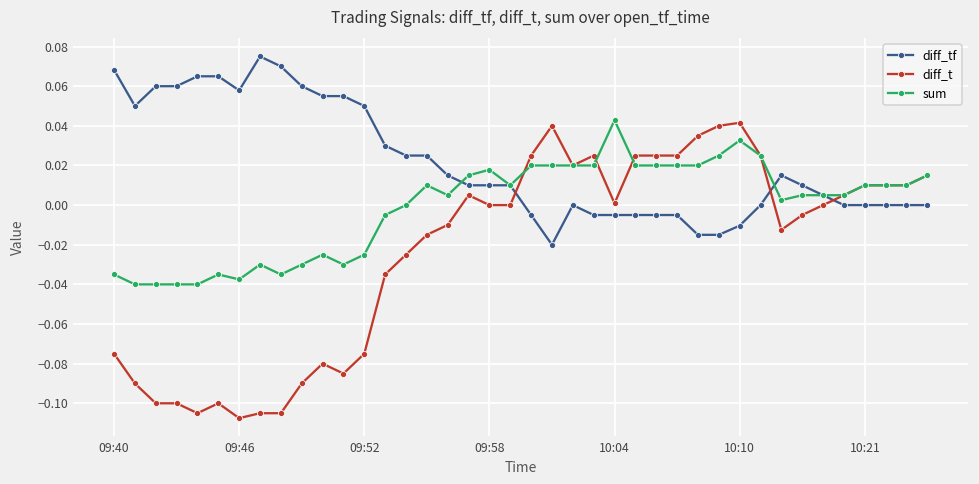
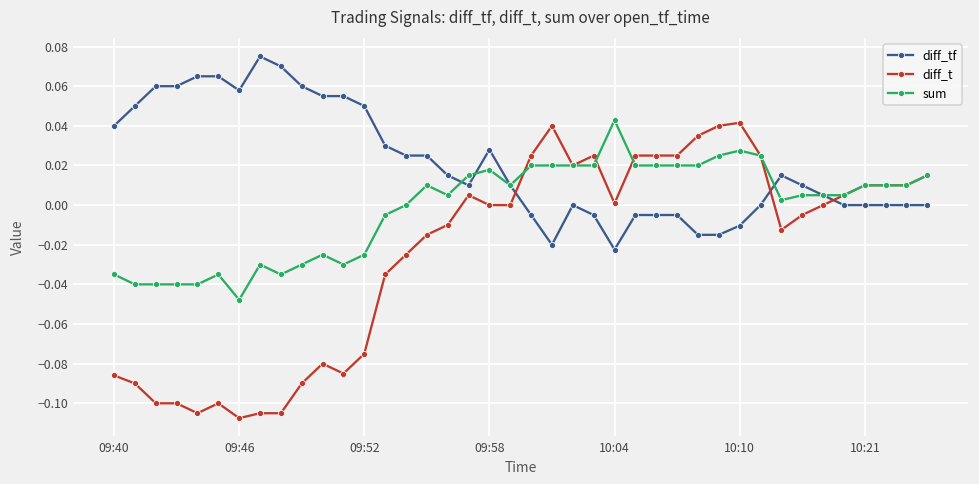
  {
    "diff_tf": {
-     "09:40": 0.068,
+     "09:40": 0.040,
      "09:46": 0.058,
      "09:52": 0.050,
-     "09:58": 0.010,
-     "10:04": -0.005,
+     "09:58": 0.028,
+     "10:04": -0.022,
      "10:10": -0.010,
      "10:21": 0.000
    },
    "diff_t": {
-     "09:40": -0.075,
+     "09:40": -0.086,
      "09:46": -0.108,
      "09:52": -0.075,
      "09:58": 0.000,
      "10:04": 0.001,
      "10:10": 0.042
    },
    "sum": {
      "09:40": -0.035,
-     "09:46": -0.038,
+     "09:46": -0.048,
      "09:52": -0.025,
      "09:58": 0.018,
      "10:04": 0.043,
-     "10:10": 0.033
+     "10:10": 0.027
    }
  }
